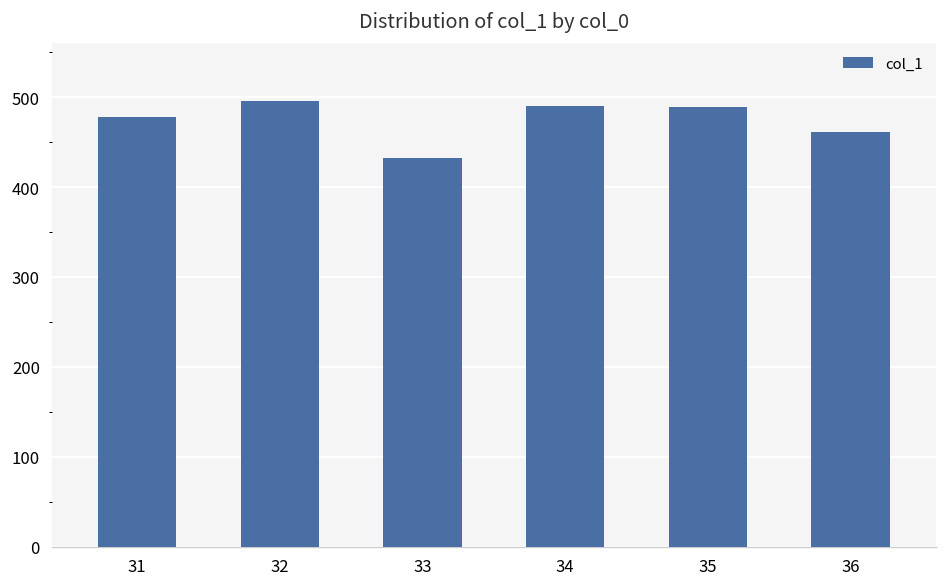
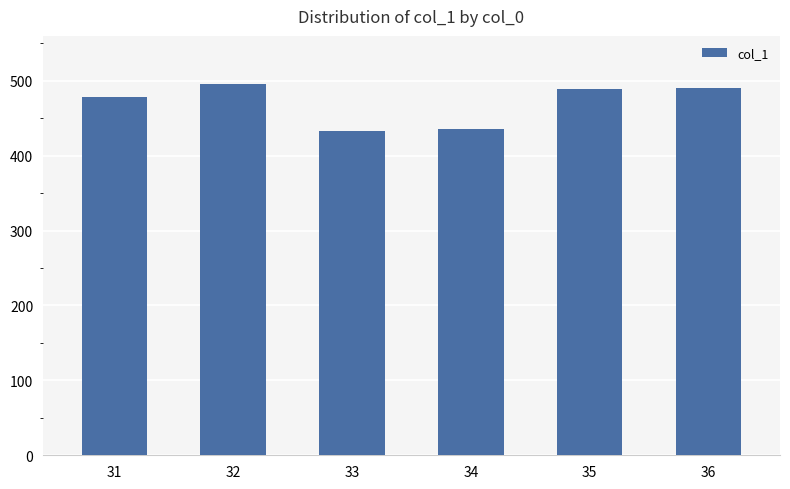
  {
    "31": 480,
    "32": 500,
    "33": 430,
-   "34": 490,
+   "34": 440,
    "35": 490,
-   "36": 460
+   "36": 490
  }
